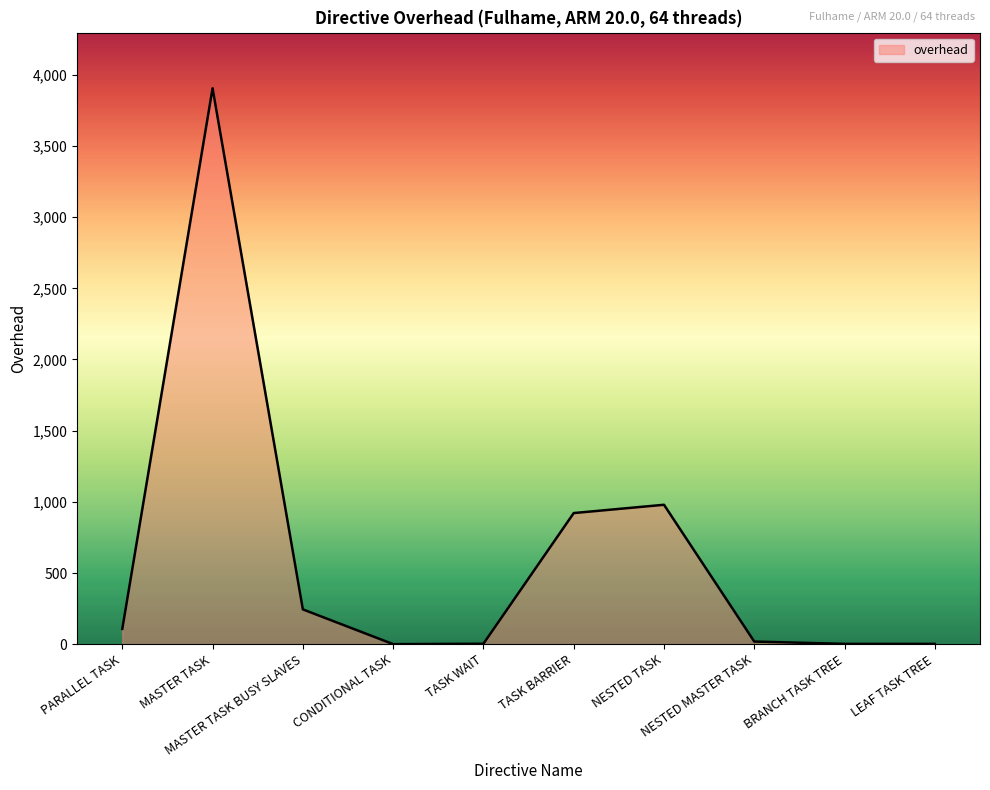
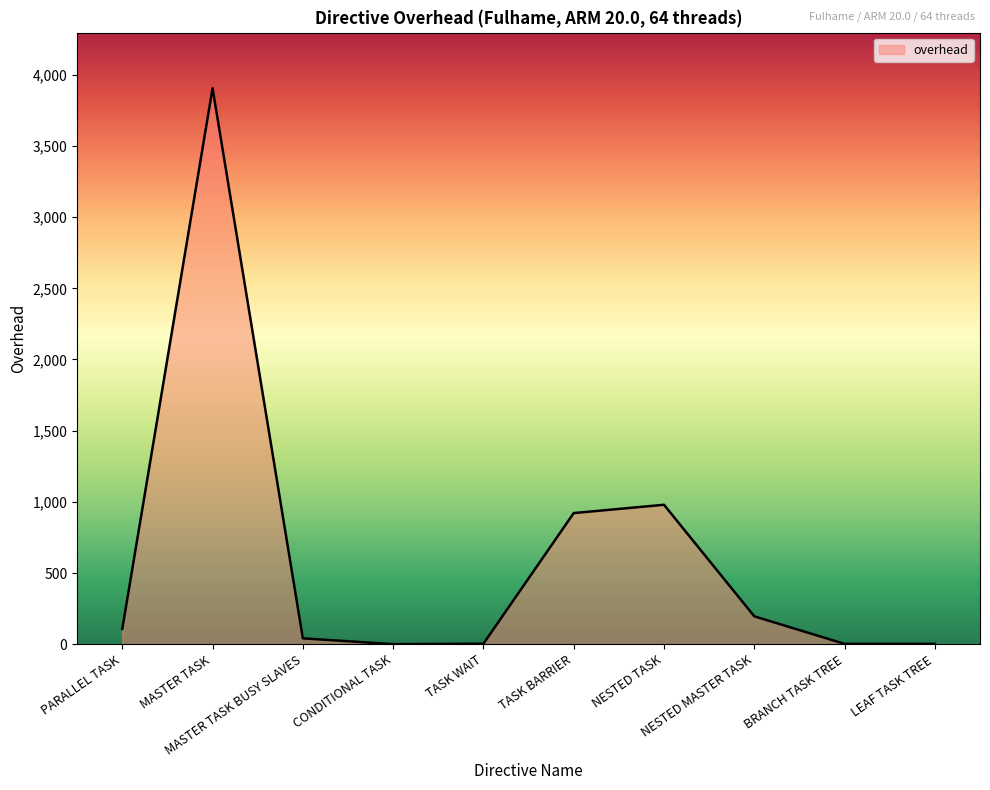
  {
    "PARALLEL TASK": "110",
    "MASTER TASK": "3,910",
-   "MASTER TASK BUSY SLAVES": "240",
+   "MASTER TASK BUSY SLAVES": "40",
    "CONDITIONAL TASK": "0",
    "TASK WAIT": "0",
    "TASK BARRIER": "920",
    "NESTED TASK": "980",
-   "NESTED MASTER TASK": "20",
+   "NESTED MASTER TASK": "200",
    "BRANCH TASK TREE": "0",
    "LEAF TASK TREE": "0"
  }
